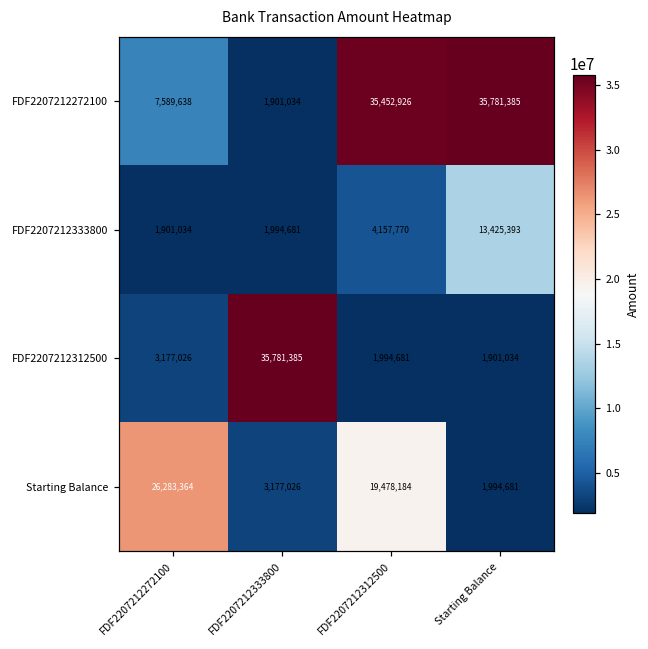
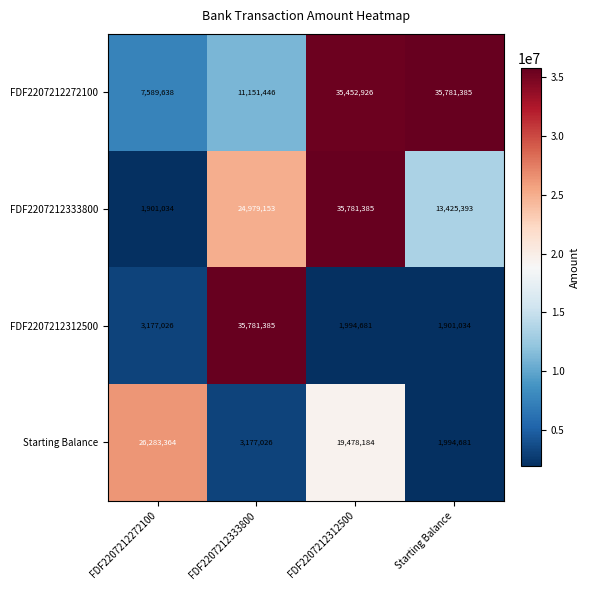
  {
    "FDF2207212272100": {
      "FDF2207212272100": "7,589,638",
-     "FDF2207212333800": "1,901,034",
+     "FDF2207212333800": "11,151,446",
      "FDF2207212312500": "35,452,926",
      "Starting Balance": "35,781,385"
    },
    "FDF2207212333800": {
      "FDF2207212272100": "1,901,034",
-     "FDF2207212333800": "1,994,681",
-     "FDF2207212312500": "4,157,770",
+     "FDF2207212333800": "24,979,153",
+     "FDF2207212312500": "35,781,385",
      "Starting Balance": "13,425,393"
    },
    "FDF2207212312500": {
      "FDF2207212272100": "3,177,026",
      "FDF2207212333800": "35,781,385",
      "FDF2207212312500": "1,994,681",
      "Starting Balance": "1,901,034"
    },
    "Starting Balance": {
      "FDF2207212272100": "26,283,364",
      "FDF2207212333800": "3,177,026",
      "FDF2207212312500": "19,478,184",
      "Starting Balance": "1,994,681"
    }
  }
